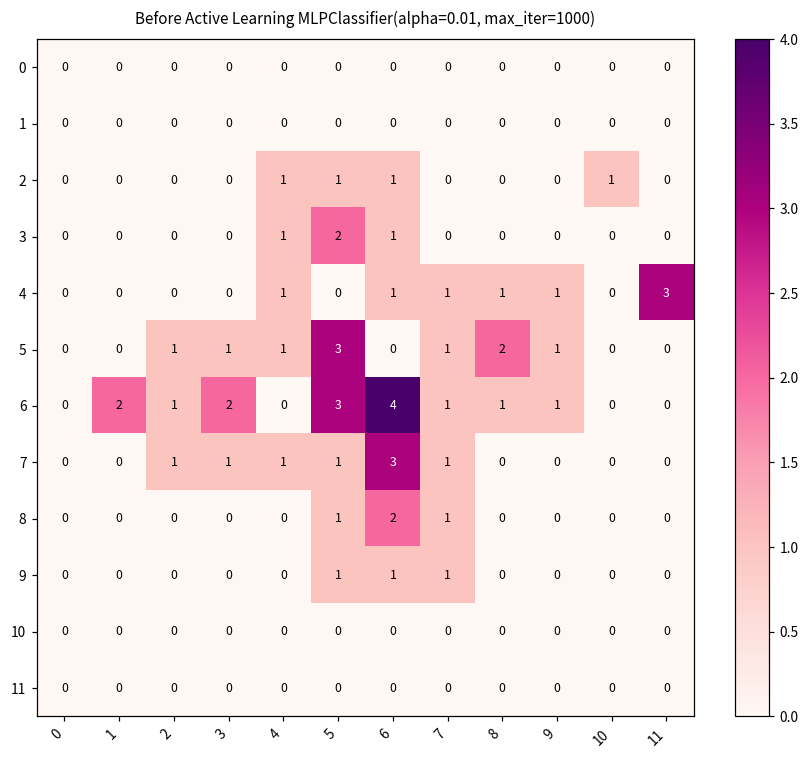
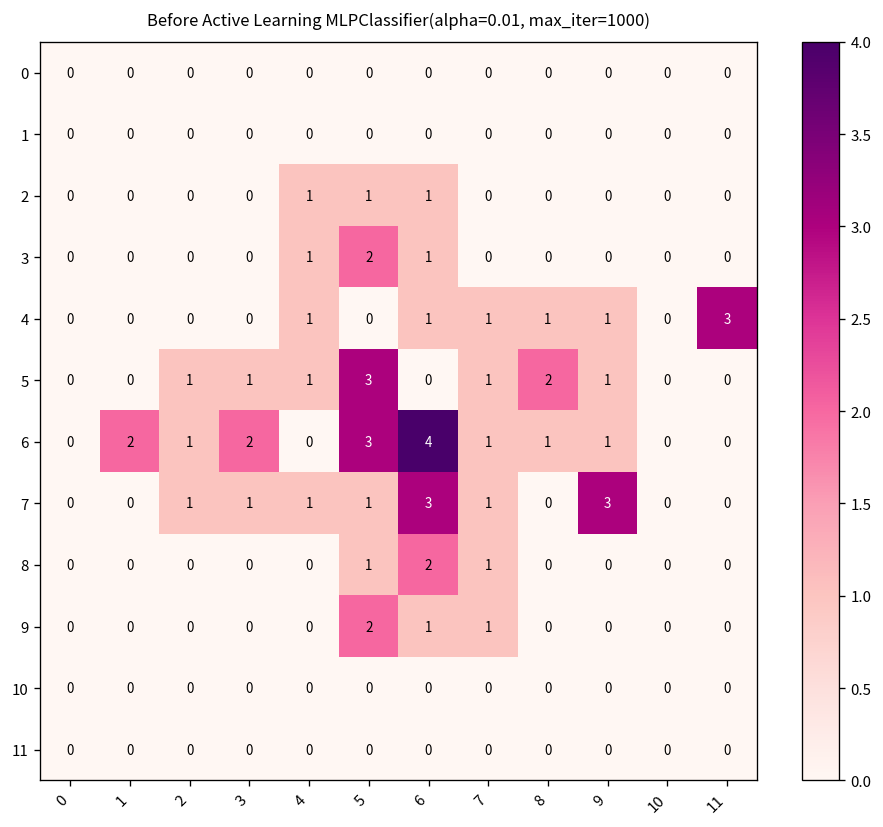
  {
    "0": {
      "0": 0,
      "1": 0,
      "2": 0,
      "3": 0,
      "4": 0,
      "5": 0,
      "6": 0,
      "7": 0,
      "8": 0,
      "9": 0,
      "10": 0,
      "11": 0
    },
    "1": {
      "0": 0,
      "1": 0,
      "2": 0,
      "3": 0,
      "4": 0,
      "5": 0,
      "6": 0,
      "7": 0,
      "8": 0,
      "9": 0,
      "10": 0,
      "11": 0
    },
    "2": {
      "0": 0,
      "1": 0,
      "2": 0,
      "3": 0,
      "4": 1,
      "5": 1,
      "6": 1,
      "7": 0,
      "8": 0,
      "9": 0,
-     "10": 1,
+     "10": 0,
      "11": 0
    },
    "3": {
      "0": 0,
      "1": 0,
      "2": 0,
      "3": 0,
      "4": 1,
      "5": 2,
      "6": 1,
      "7": 0,
      "8": 0,
      "9": 0,
      "10": 0,
      "11": 0
    },
    "4": {
      "0": 0,
      "1": 0,
      "2": 0,
      "3": 0,
      "4": 1,
      "5": 0,
      "6": 1,
      "7": 1,
      "8": 1,
      "9": 1,
      "10": 0,
      "11": 3
    },
    "5": {
      "0": 0,
      "1": 0,
      "2": 1,
      "3": 1,
      "4": 1,
      "5": 3,
      "6": 0,
      "7": 1,
      "8": 2,
      "9": 1,
      "10": 0,
      "11": 0
    },
    "6": {
      "0": 0,
      "1": 2,
      "2": 1,
      "3": 2,
      "4": 0,
      "5": 3,
      "6": 4,
      "7": 1,
      "8": 1,
      "9": 1,
      "10": 0,
      "11": 0
    },
    "7": {
      "0": 0,
      "1": 0,
      "2": 1,
      "3": 1,
      "4": 1,
      "5": 1,
      "6": 3,
      "7": 1,
      "8": 0,
-     "9": 0,
+     "9": 3,
      "10": 0,
      "11": 0
    },
    "8": {
      "0": 0,
      "1": 0,
      "2": 0,
      "3": 0,
      "4": 0,
      "5": 1,
      "6": 2,
      "7": 1,
      "8": 0,
      "9": 0,
      "10": 0,
      "11": 0
    },
    "9": {
      "0": 0,
      "1": 0,
      "2": 0,
      "3": 0,
      "4": 0,
-     "5": 1,
+     "5": 2,
      "6": 1,
      "7": 1,
      "8": 0,
      "9": 0,
      "10": 0,
      "11": 0
    },
    "10": {
      "0": 0,
      "1": 0,
      "2": 0,
      "3": 0,
      "4": 0,
      "5": 0,
      "6": 0,
      "7": 0,
      "8": 0,
      "9": 0,
      "10": 0,
      "11": 0
    },
    "11": {
      "0": 0,
      "1": 0,
      "2": 0,
      "3": 0,
      "4": 0,
      "5": 0,
      "6": 0,
      "7": 0,
      "8": 0,
      "9": 0,
      "10": 0,
      "11": 0
    }
  }
